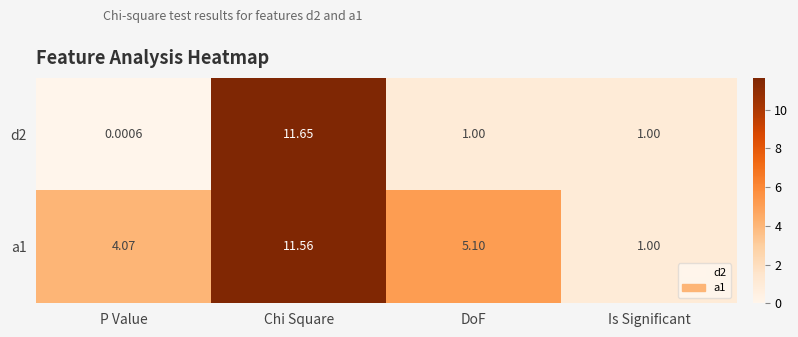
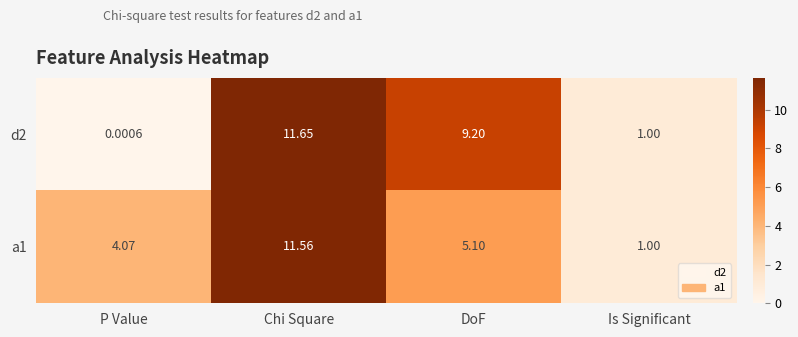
  {
    "d2": {
      "P Value": 0.0006,
      "Chi Square": 11.65,
-     "DoF": 1.00,
+     "DoF": 9.20,
      "Is Significant": 1.00
    },
    "a1": {
      "P Value": 4.07,
      "Chi Square": 11.56,
      "DoF": 5.10,
      "Is Significant": 1.00
    }
  }
